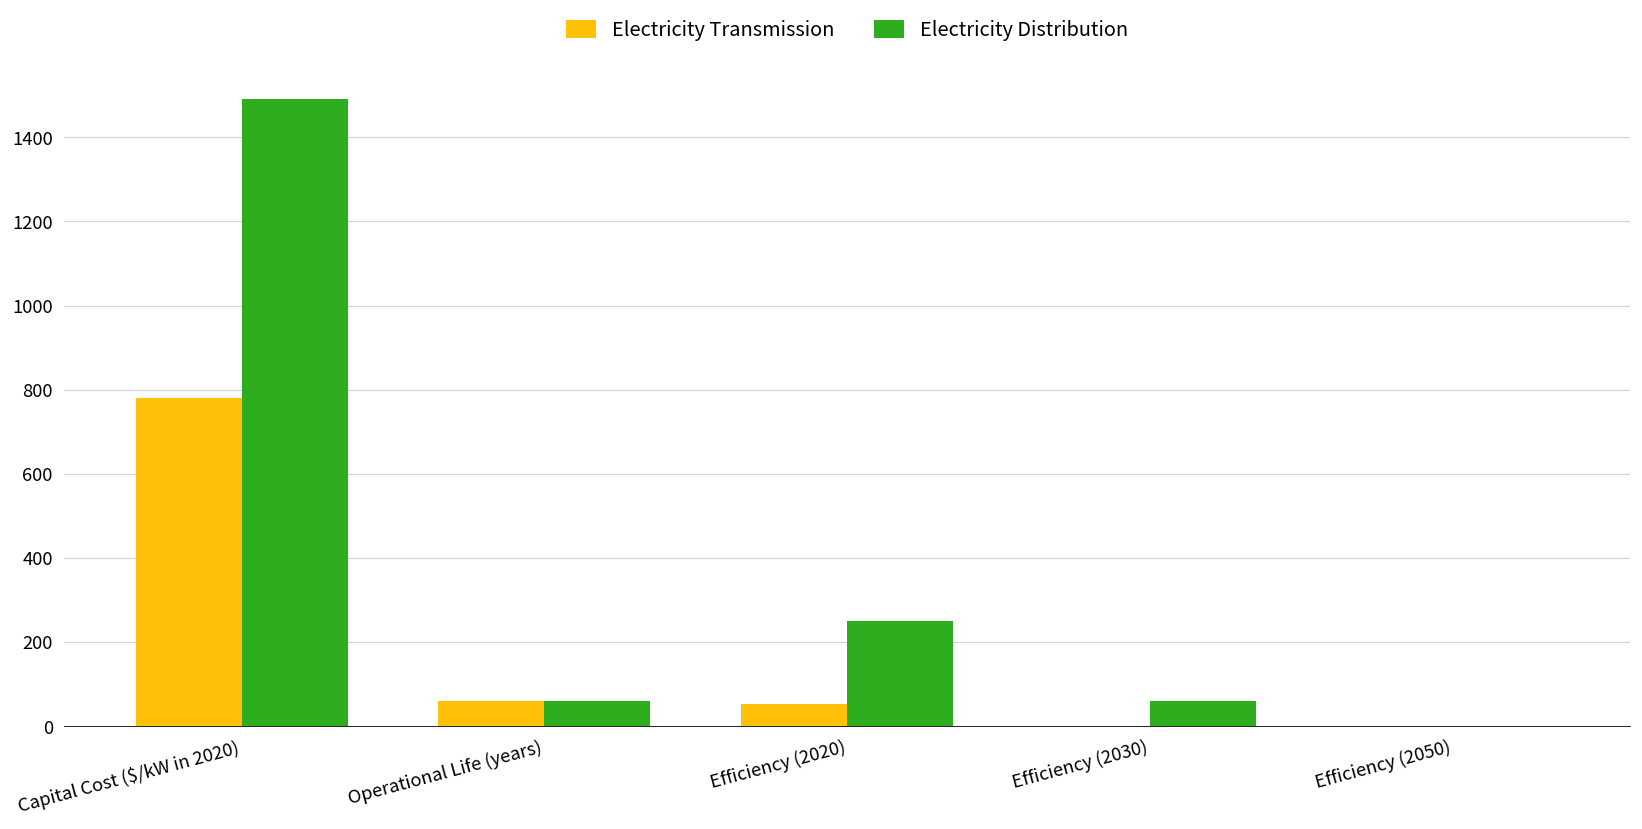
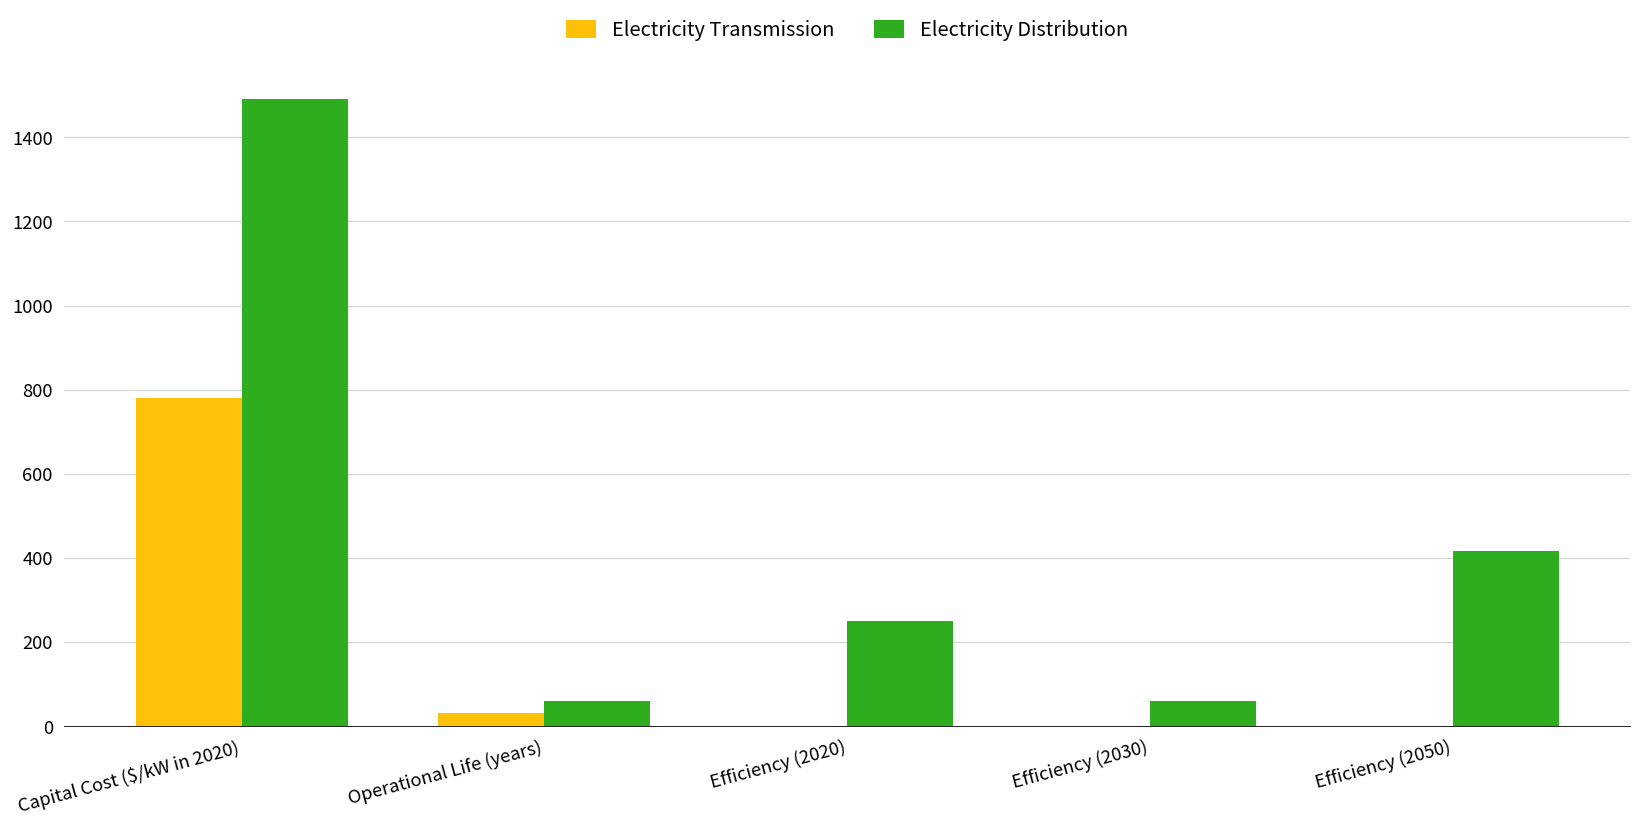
  {
    "Electricity Transmission": {
      "Capital Cost ($/kW in 2020)": 780,
-     "Operational Life (years)": 60,
-     "Efficiency (2020)": 50
+     "Operational Life (years)": 30,
+     "Efficiency (2020)": 0
    },
    "Electricity Distribution": {
      "Capital Cost ($/kW in 2020)": 1490,
      "Operational Life (years)": 60,
      "Efficiency (2020)": 250,
      "Efficiency (2030)": 60,
-     "Efficiency (2050)": 0
+     "Efficiency (2050)": 420
    }
  }
